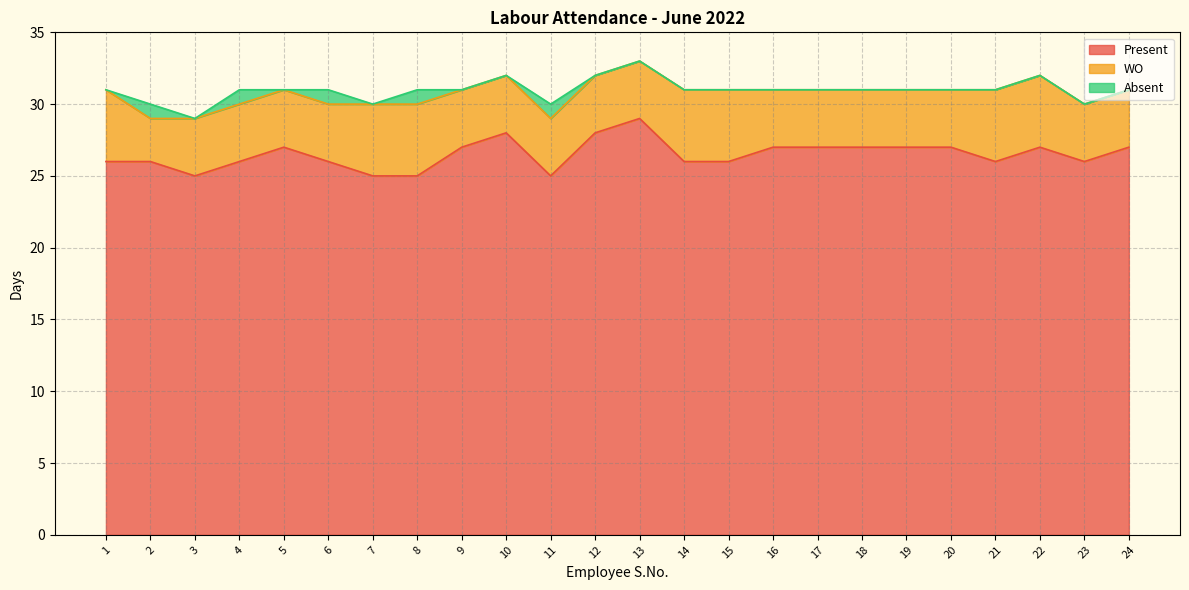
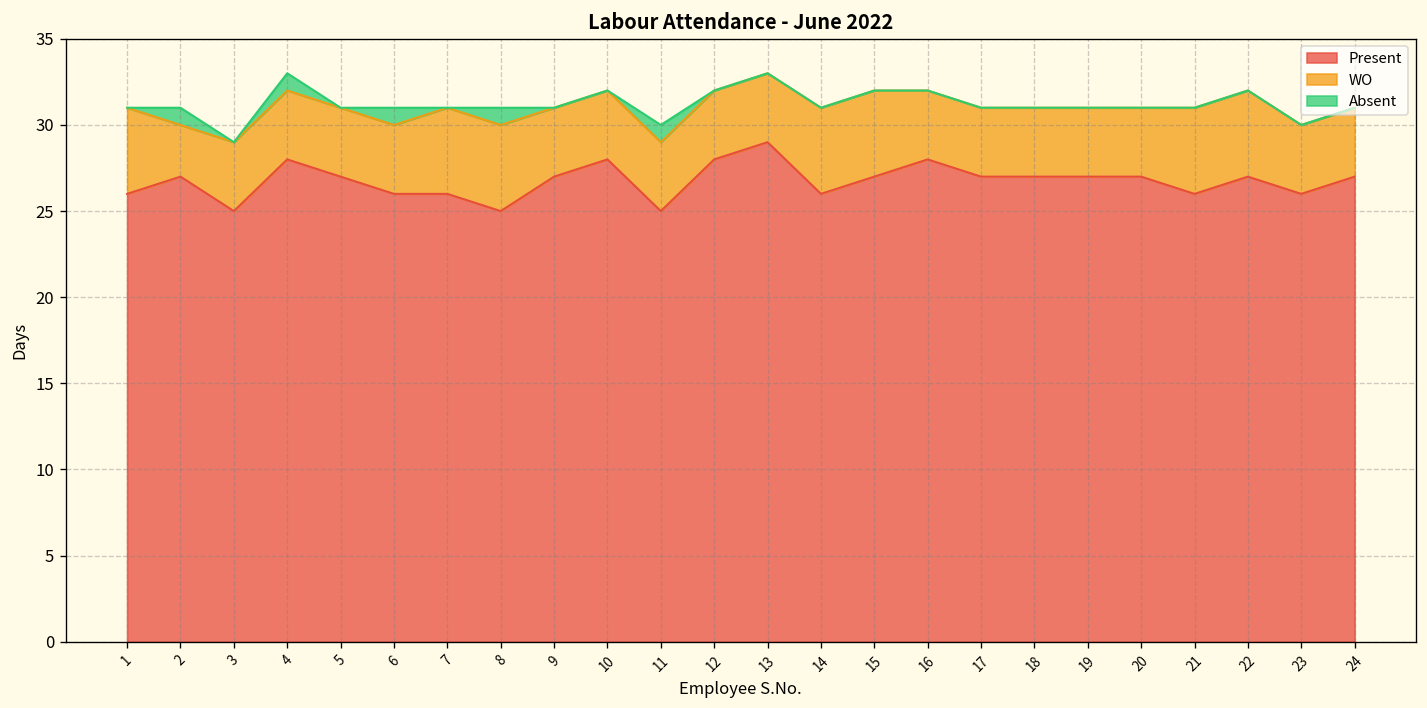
  {
    "Present": {
      "1": 26,
-     "2": 26,
+     "2": 27,
      "3": 25,
-     "4": 26,
+     "4": 28,
      "5": 27,
      "6": 26,
-     "7": 25,
+     "7": 26,
      "8": 25,
      "9": 27,
      "10": 28,
      "11": 25,
      "12": 28,
      "13": 29,
      "14": 26,
-     "15": 26,
-     "16": 27,
+     "15": 27,
+     "16": 28,
      "17": 27,
      "18": 27,
      "19": 27,
      "20": 27,
      "21": 26,
      "22": 27,
      "23": 26,
      "24": 27
    },
    "WO": {
      "2": 3,
      "4": 4,
      "6": 4,
      "8": 5,
      "11": 4
    },
    "Absent": {
      "2": 1,
      "4": 1,
      "6": 1,
      "8": 1,
      "11": 1
    }
  }
